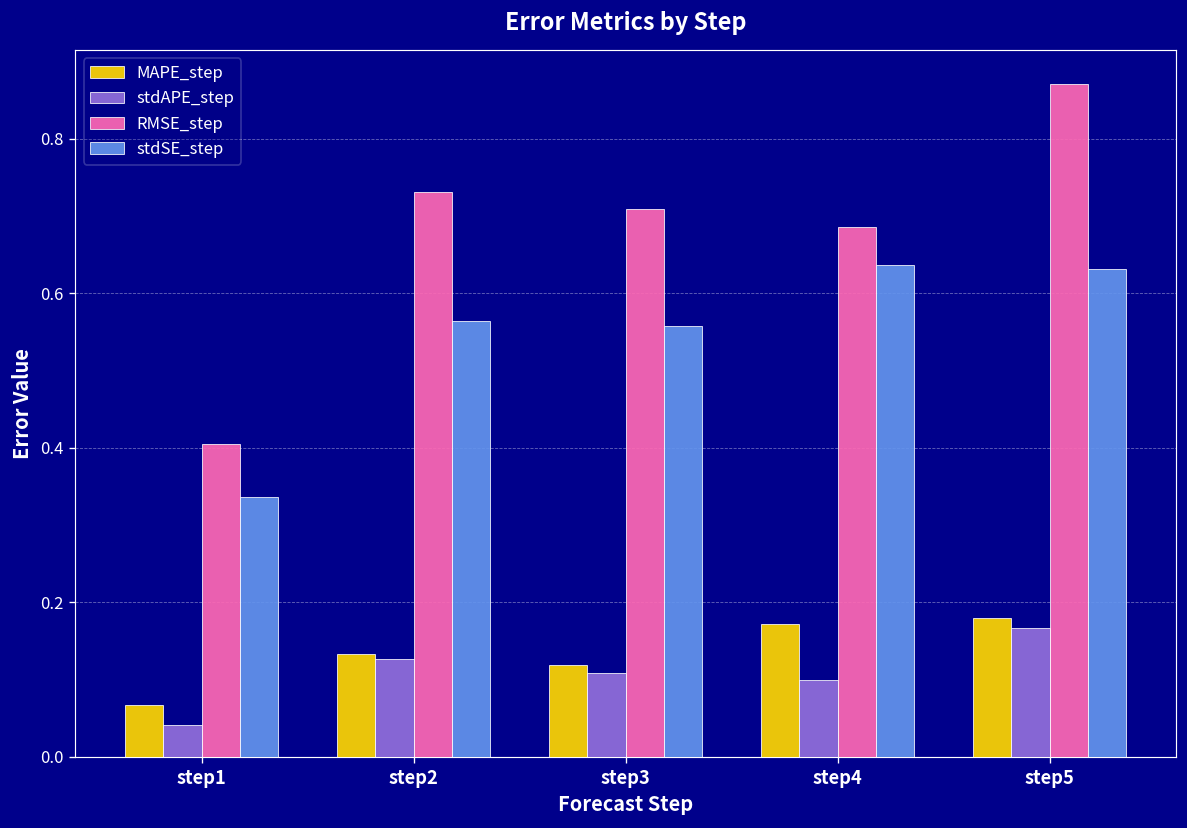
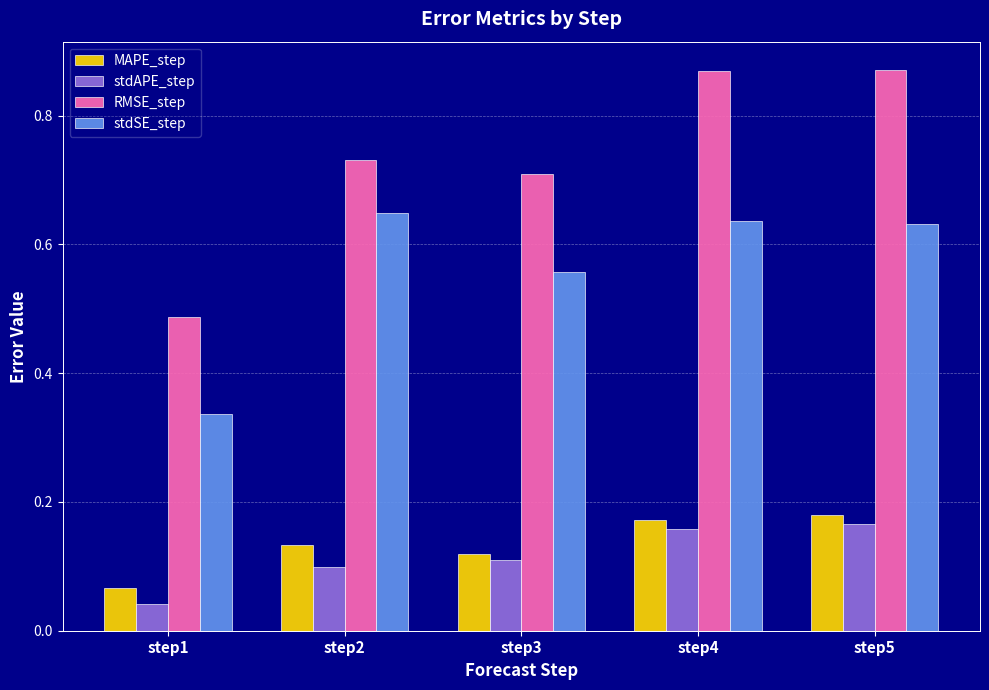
  {
    "MAPE_step": {
      "step1": 0.07,
      "step2": 0.13,
      "step3": 0.12,
      "step4": 0.17,
      "step5": 0.18
    },
    "stdAPE_step": {
      "step1": 0.04,
-     "step2": 0.13,
+     "step2": 0.10,
      "step3": 0.11,
-     "step4": 0.10,
+     "step4": 0.16,
      "step5": 0.17
    },
    "RMSE_step": {
-     "step1": 0.40,
+     "step1": 0.49,
      "step2": 0.73,
      "step3": 0.71,
-     "step4": 0.69,
+     "step4": 0.87,
      "step5": 0.87
    },
    "stdSE_step": {
      "step1": 0.34,
-     "step2": 0.56,
+     "step2": 0.65,
      "step3": 0.56,
      "step4": 0.64,
      "step5": 0.63
    }
  }
